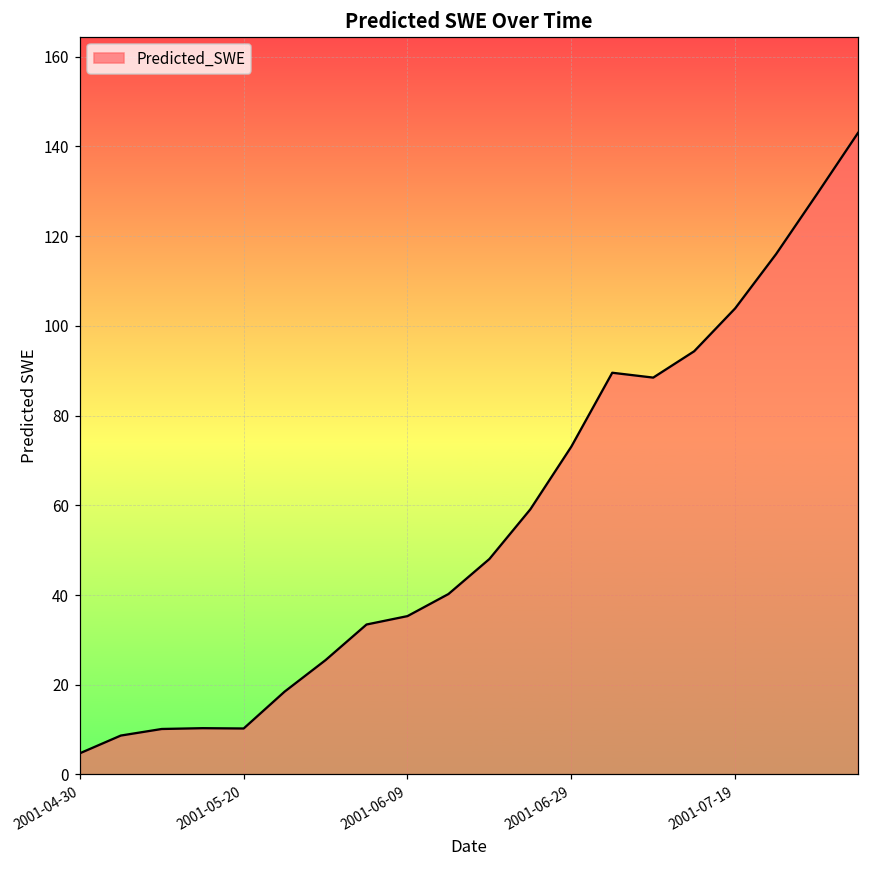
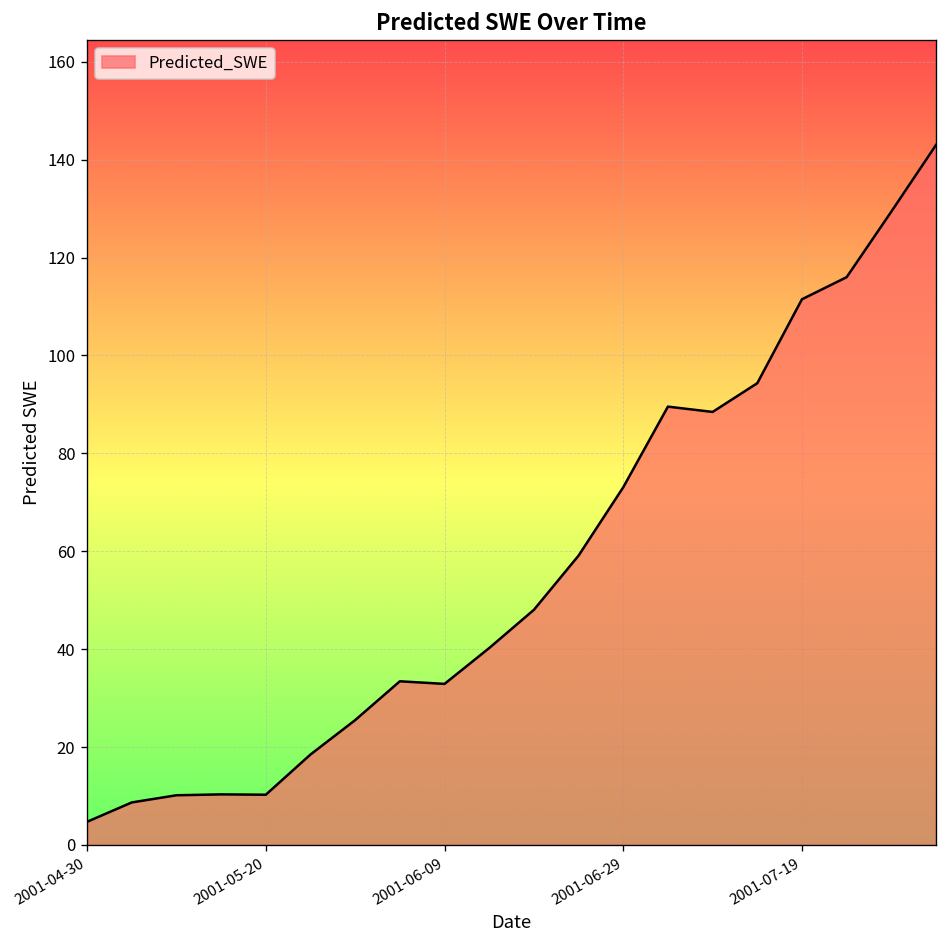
  {
    "2001-04-30": 5,
    "2001-05-20": 10,
-   "2001-06-09": 35,
+   "2001-06-09": 33,
    "2001-06-29": 73,
-   "2001-07-19": 104
+   "2001-07-19": 111
  }
